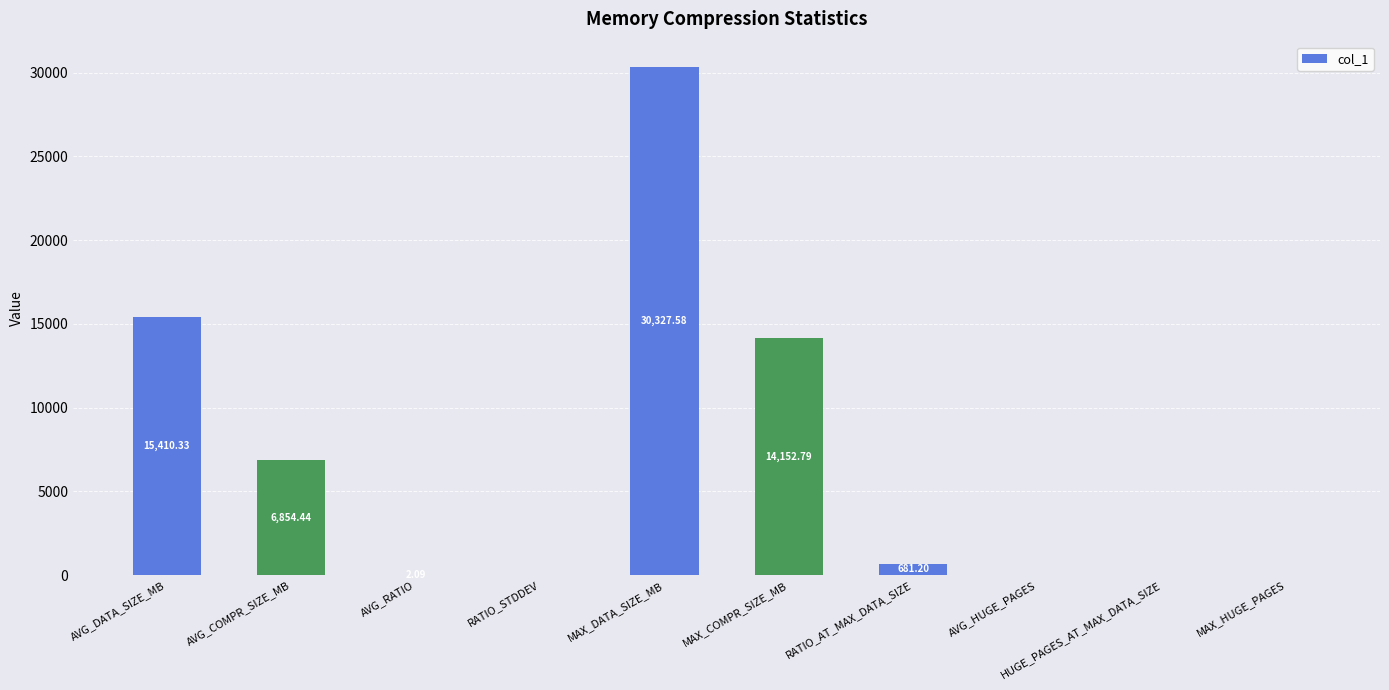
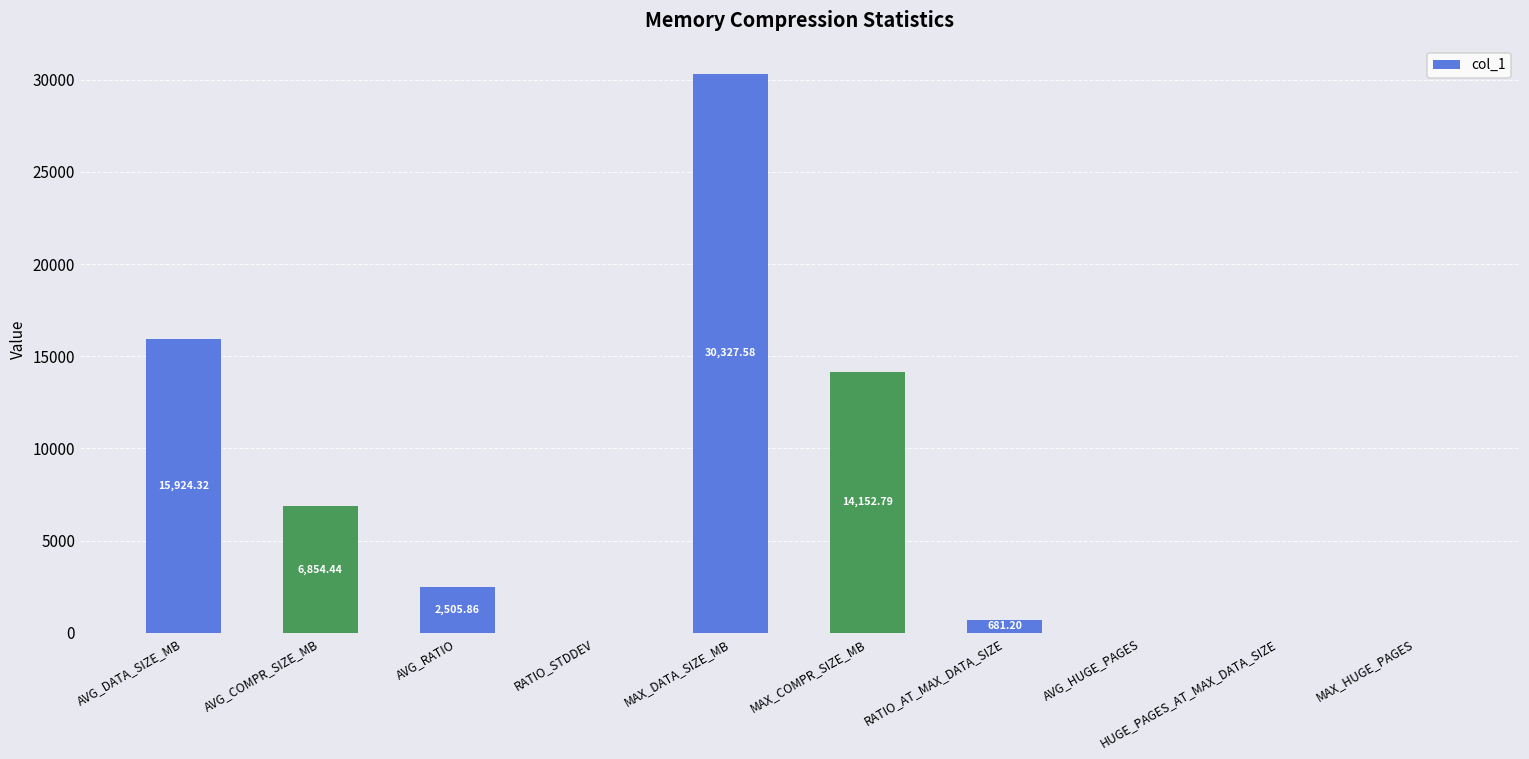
  {
-   "AVG_DATA_SIZE_MB": "15,410.33",
+   "AVG_DATA_SIZE_MB": "15,924.32",
    "AVG_COMPR_SIZE_MB": "6,854.44",
-   "AVG_RATIO": "0",
+   "AVG_RATIO": "2500",
    "MAX_DATA_SIZE_MB": "30,327.58",
    "MAX_COMPR_SIZE_MB": "14,152.79",
    "RATIO_AT_MAX_DATA_SIZE": "681.20"
  }
